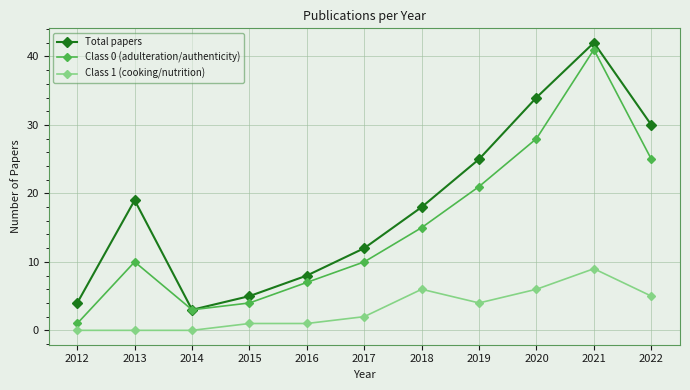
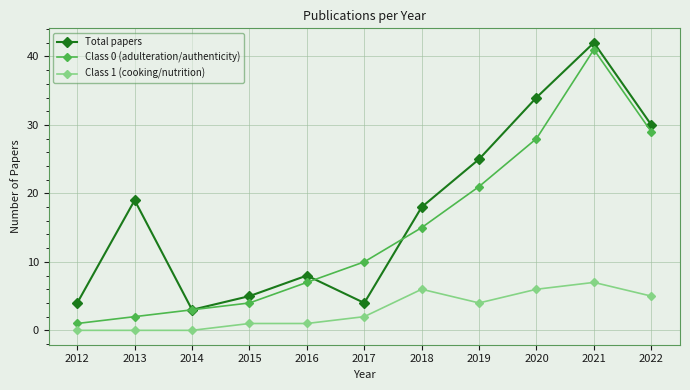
  {
    "Total papers": {
      "2012": 4,
      "2013": 19,
      "2015": 5,
      "2016": 8,
-     "2017": 12,
+     "2017": 4,
      "2018": 18,
      "2019": 25,
      "2020": 34,
      "2021": 42,
      "2022": 30
    },
    "Class 0 (adulteration/authenticity)": {
      "2012": 1,
-     "2013": 10,
+     "2013": 2,
      "2015": 4,
      "2016": 7,
      "2017": 10,
      "2018": 15,
      "2019": 21,
      "2020": 28,
      "2021": 41,
-     "2022": 25
+     "2022": 29
    },
    "Class 1 (cooking/nutrition)": {
      "2012": 0,
      "2013": 0,
      "2014": 0,
      "2015": 1,
      "2016": 1,
      "2017": 2,
      "2018": 6,
      "2019": 4,
      "2020": 6,
-     "2021": 9,
+     "2021": 7,
      "2022": 5
    }
  }
